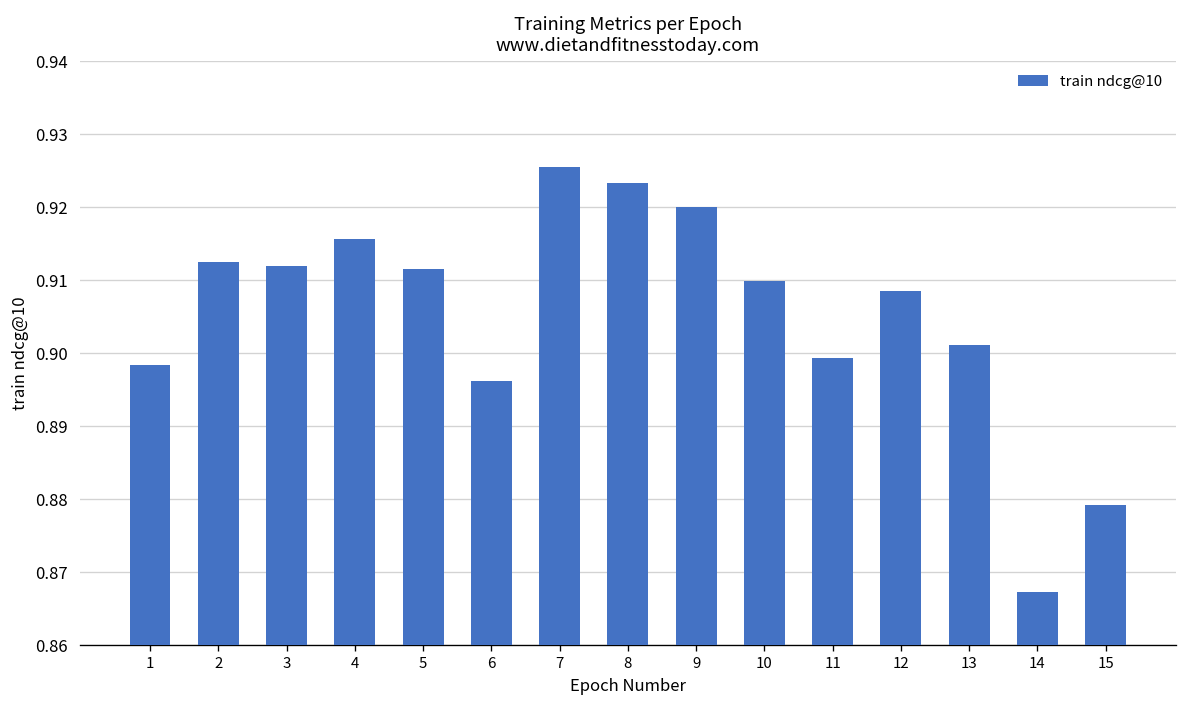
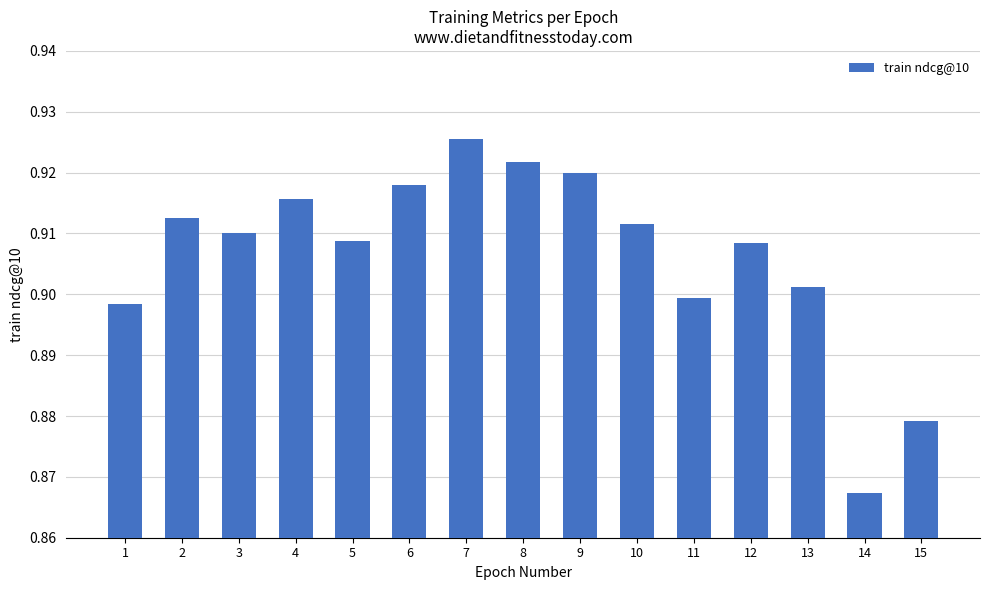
  {
    "1": 0.898,
    "2": 0.913,
-   "3": 0.912,
+   "3": 0.910,
    "4": 0.916,
-   "5": 0.912,
-   "6": 0.896,
+   "5": 0.909,
+   "6": 0.918,
    "7": 0.926,
-   "8": 0.923,
+   "8": 0.922,
    "9": 0.920,
-   "10": 0.910,
+   "10": 0.911,
    "11": 0.899,
    "12": 0.908,
    "13": 0.901,
    "14": 0.867,
    "15": 0.879
  }
